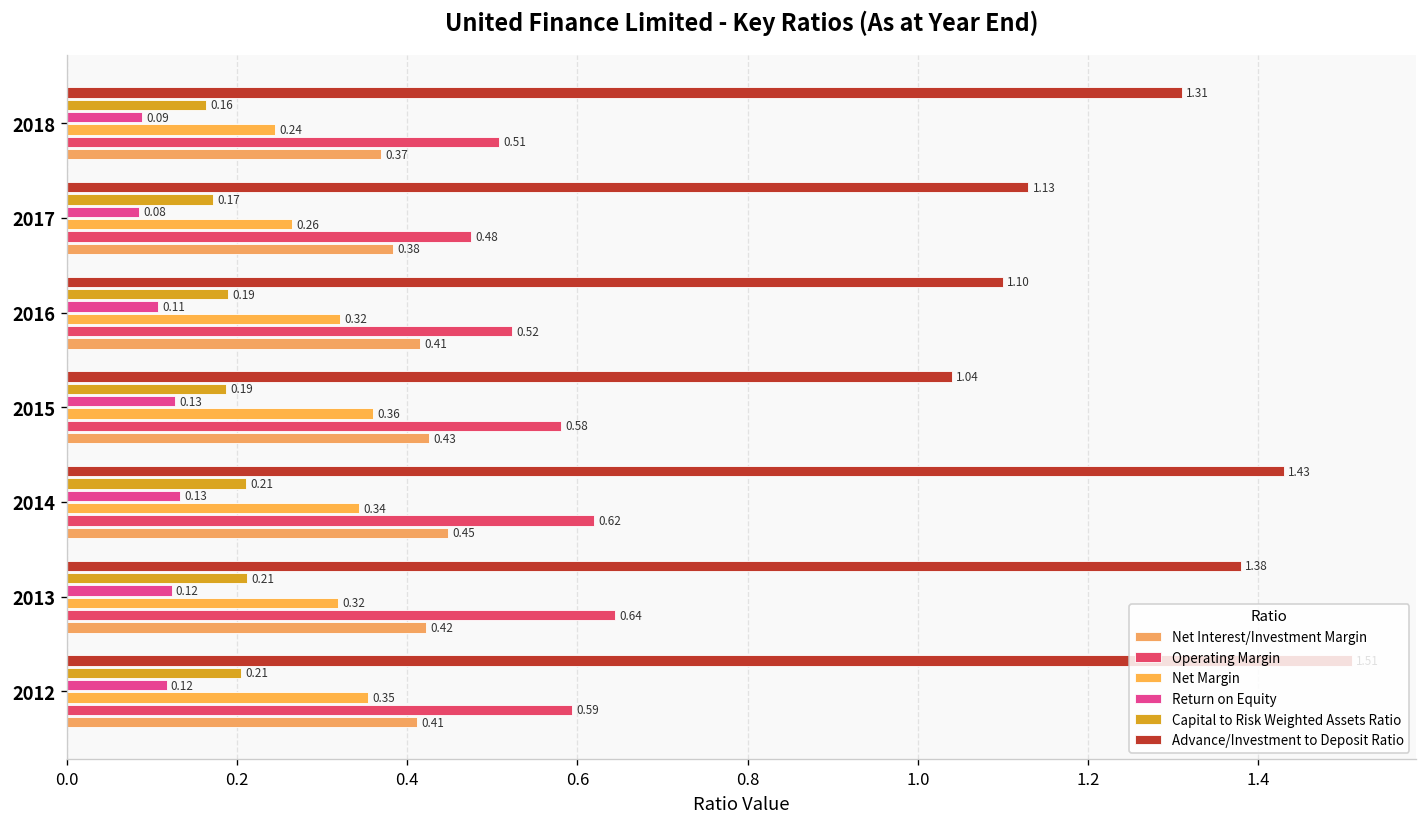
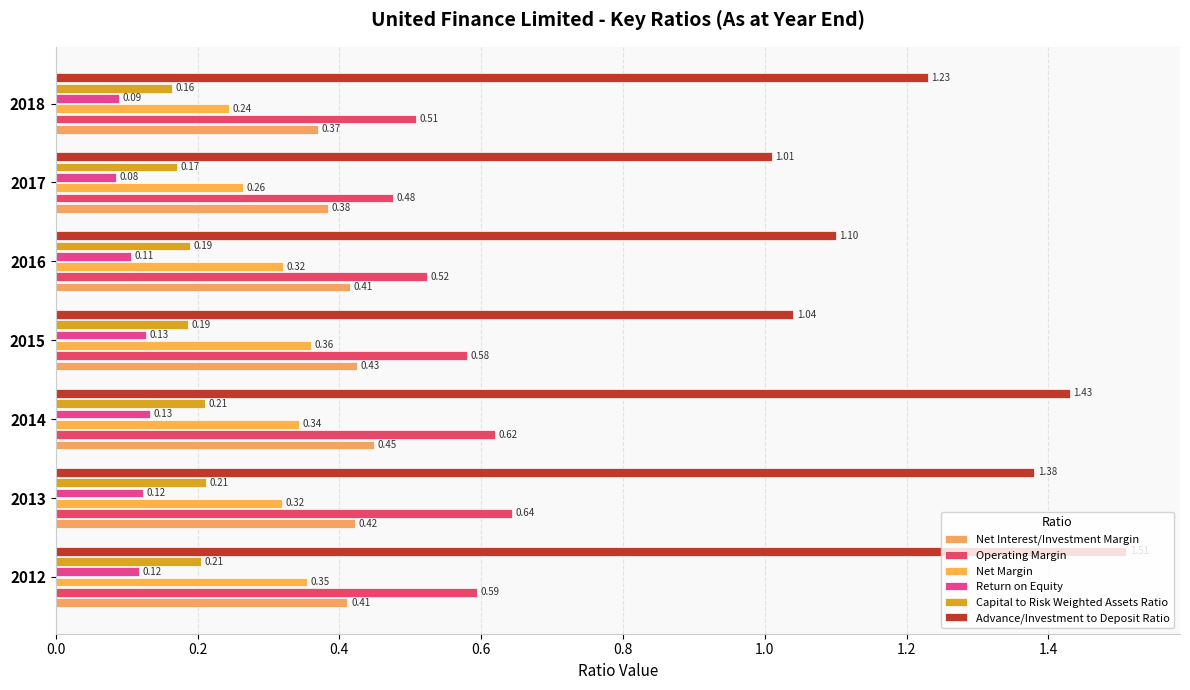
  {
    "Advance/Investment to Deposit Ratio": {
-     "2018": 1.31,
-     "2017": 1.13,
+     "2018": 1.23,
+     "2017": 1.01,
      "2016": 1.10,
      "2015": 1.04,
      "2014": 1.43,
      "2013": 1.38
    }
  }
